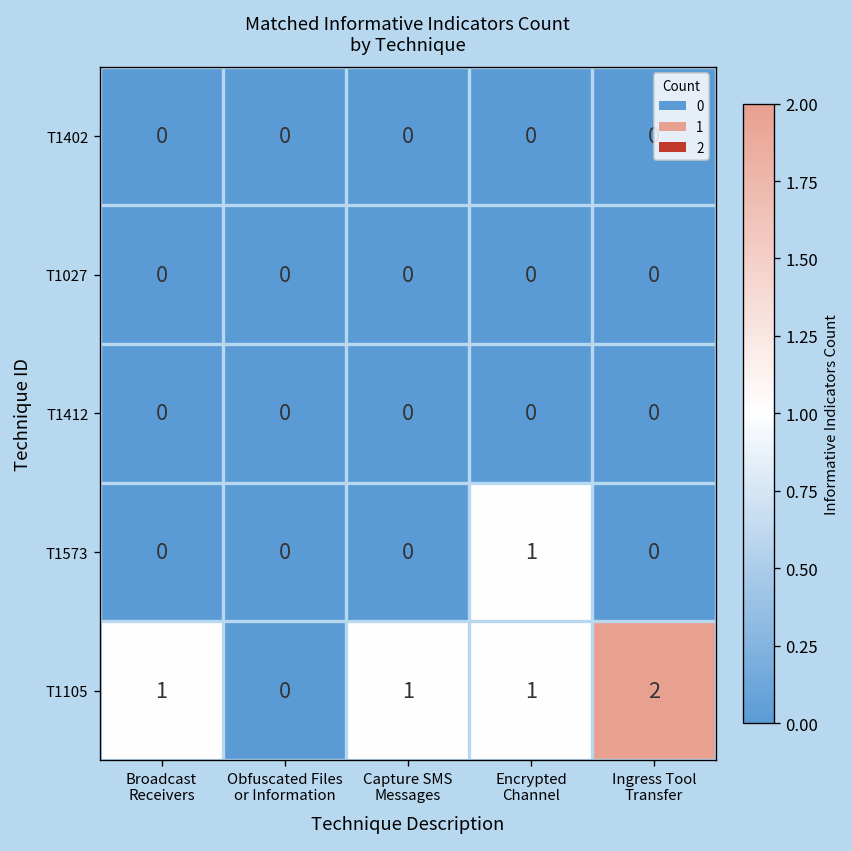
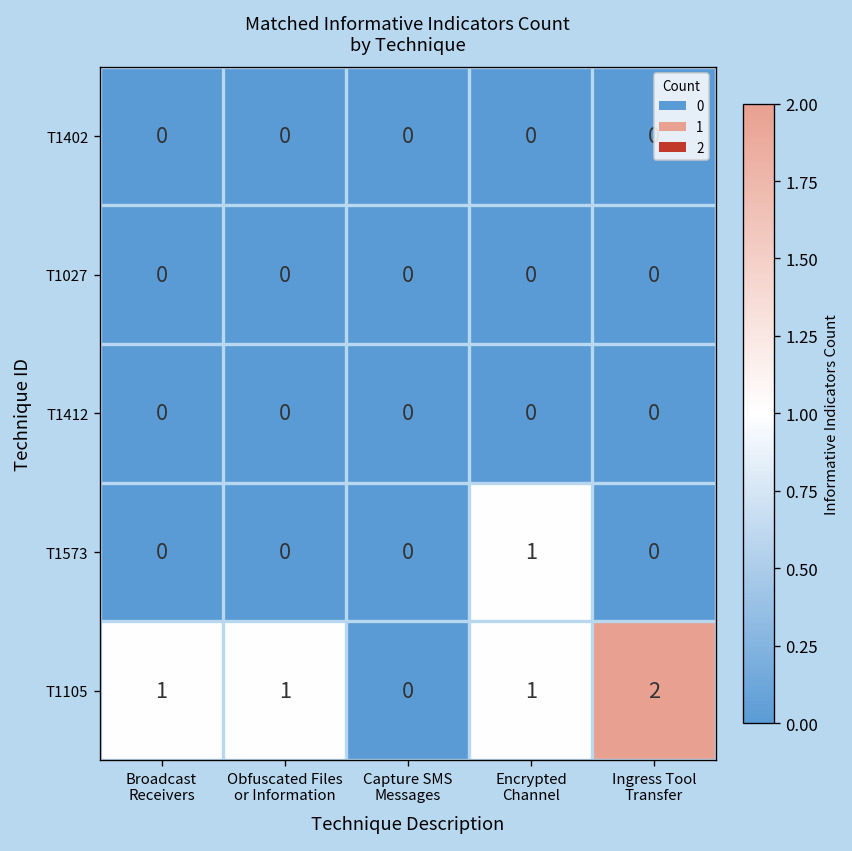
  {
    "T1402": {
      "Broadcast Receivers": 0,
      "Obfuscated Files or Information": 0,
      "Capture SMS Messages": 0,
      "Encrypted Channel": 0
    },
    "T1027": {
      "Broadcast Receivers": 0,
      "Obfuscated Files or Information": 0,
      "Capture SMS Messages": 0,
      "Encrypted Channel": 0,
      "Ingress Tool Transfer": 0
    },
    "T1412": {
      "Broadcast Receivers": 0,
      "Obfuscated Files or Information": 0,
      "Capture SMS Messages": 0,
      "Encrypted Channel": 0,
      "Ingress Tool Transfer": 0
    },
    "T1573": {
      "Broadcast Receivers": 0,
      "Obfuscated Files or Information": 0,
      "Capture SMS Messages": 0,
      "Encrypted Channel": 1,
      "Ingress Tool Transfer": 0
    },
    "T1105": {
      "Broadcast Receivers": 1,
-     "Obfuscated Files or Information": 0,
-     "Capture SMS Messages": 1,
+     "Obfuscated Files or Information": 1,
+     "Capture SMS Messages": 0,
      "Encrypted Channel": 1,
      "Ingress Tool Transfer": 2
    }
  }
